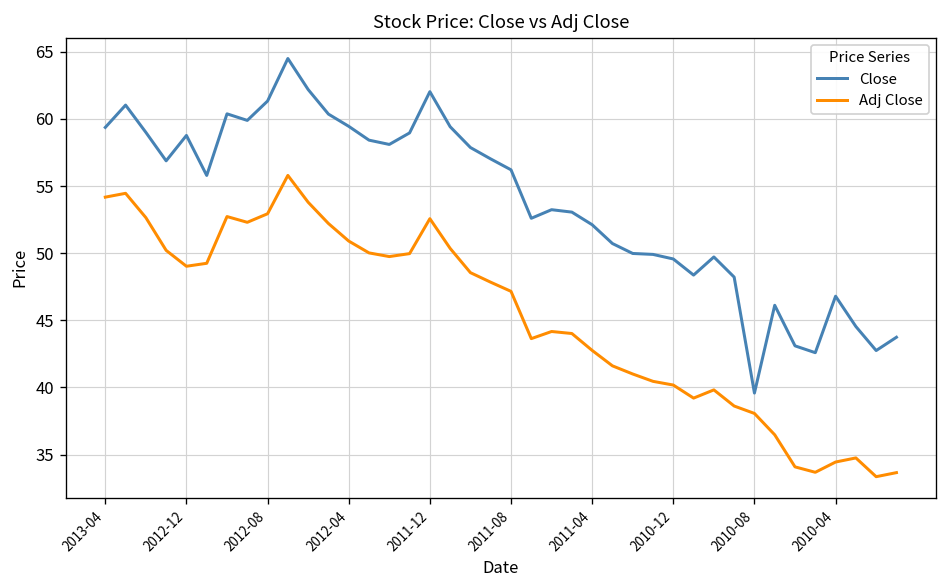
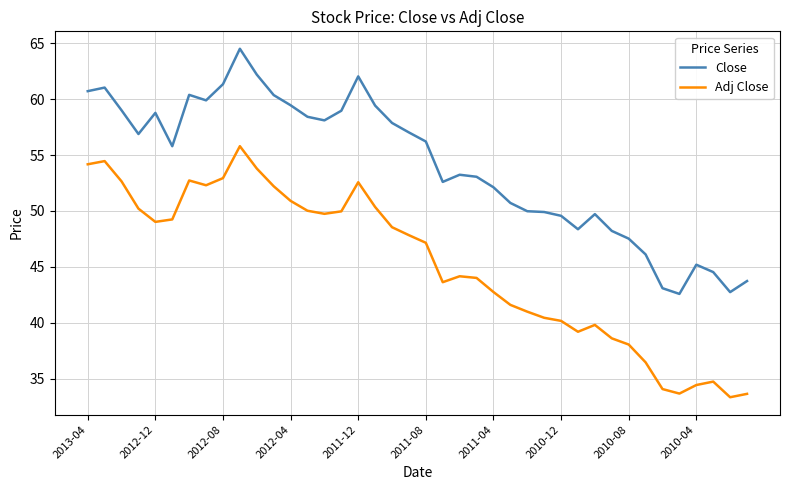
  {
    "Close": {
-     "2013-04": 59.4,
+     "2013-04": 60.7,
      "2012-12": 58.8,
      "2012-08": 61.3,
      "2012-04": 59.5,
      "2011-12": 62.0,
      "2011-08": 56.2,
      "2011-04": 52.1,
      "2010-12": 49.6,
-     "2010-08": 39.6,
-     "2010-04": 46.8
+     "2010-08": 47.5,
+     "2010-04": 45.2
    },
    "Adj Close": {
      "2013-04": 54.2,
      "2012-12": 49.0,
      "2012-08": 52.9,
      "2012-04": 50.9,
      "2011-12": 52.6,
      "2011-08": 47.2,
      "2011-04": 42.8,
      "2010-12": 40.2,
      "2010-08": 38.1,
      "2010-04": 34.4
    }
  }
